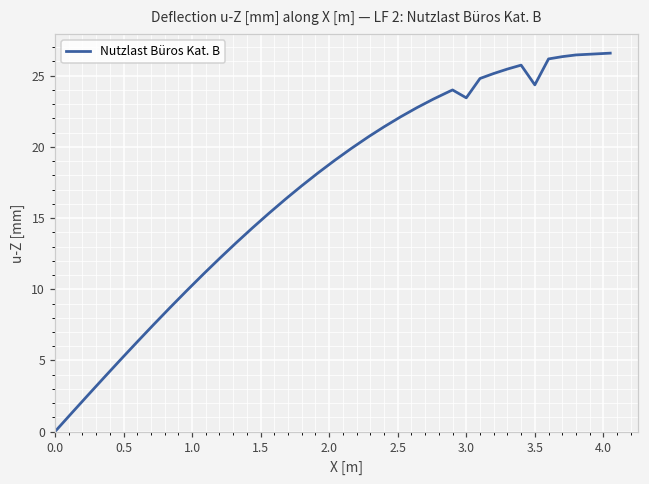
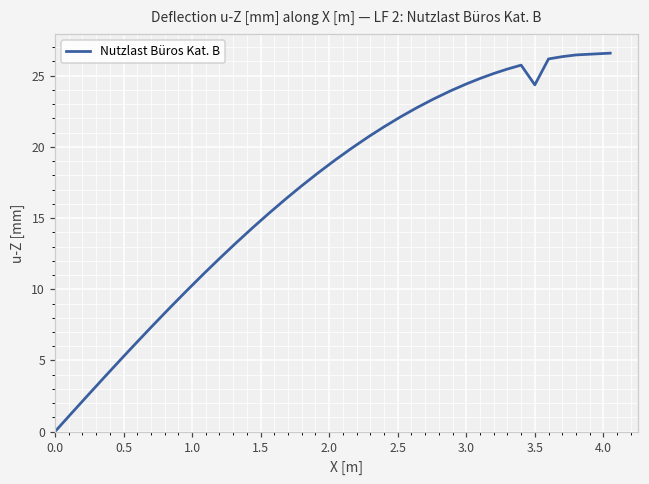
  {
    "0.0": 0.0,
    "0.5": 5.3,
-   "3.0": 23.4,
+   "3.0": 24.4,
    "3.5": 24.4
  }
